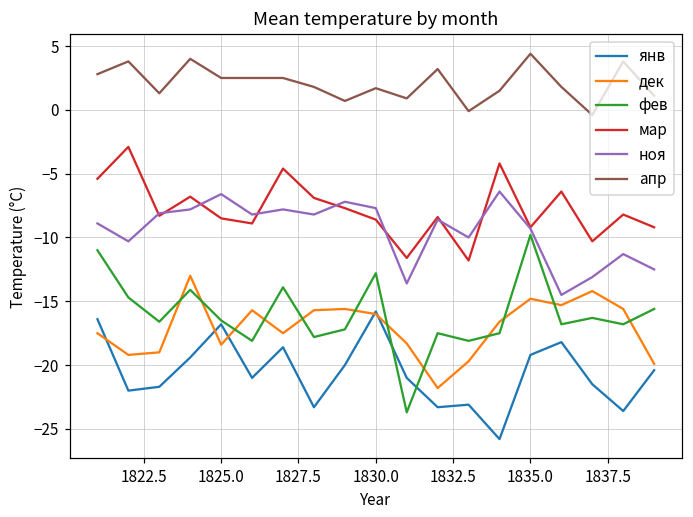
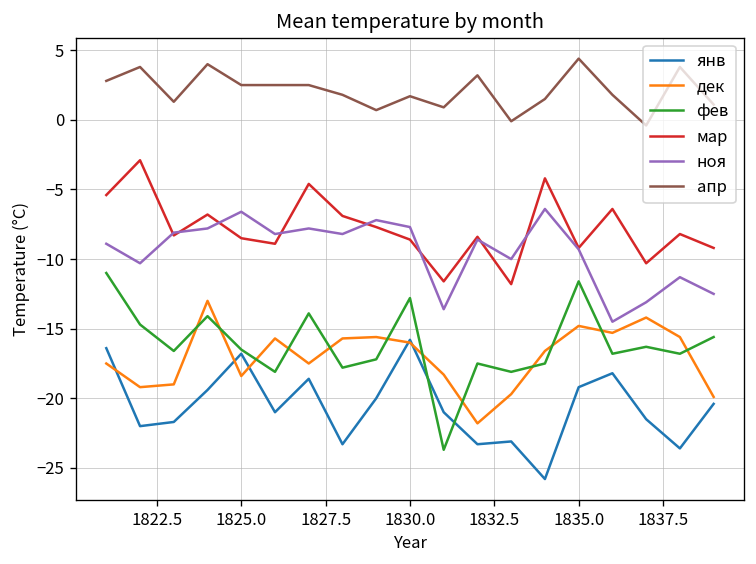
  {
    "янв": {
      "1825.0": -16.8,
      "1835.0": -19.2
    },
    "дек": {
      "1825.0": -18.4,
      "1835.0": -14.8
    },
    "фев": {
      "1825.0": -16.5,
      "1830.0": -12.8,
-     "1835.0": -9.8
+     "1835.0": -11.6
    },
    "мар": {
      "1825.0": -8.5,
      "1830.0": -8.6
    },
    "ноя": {
      "1825.0": -6.6,
      "1830.0": -7.7
    },
    "апр": {
      "1825.0": 2.5,
      "1830.0": 1.7,
      "1835.0": 4.4
    }
  }
